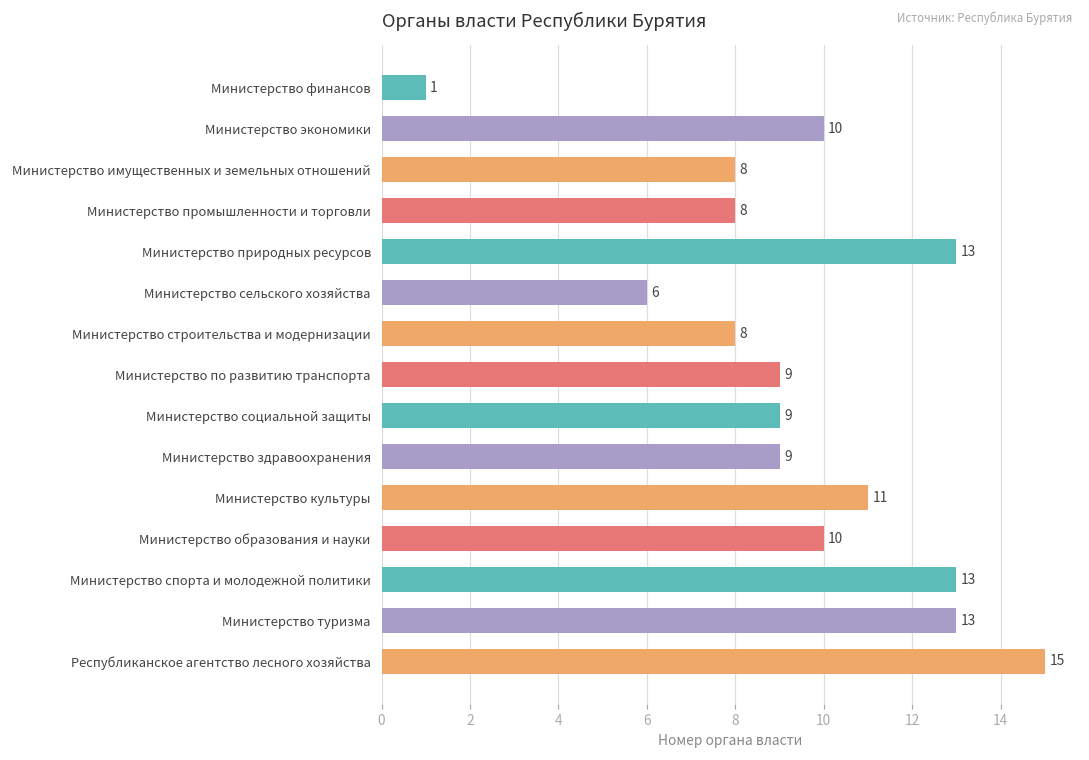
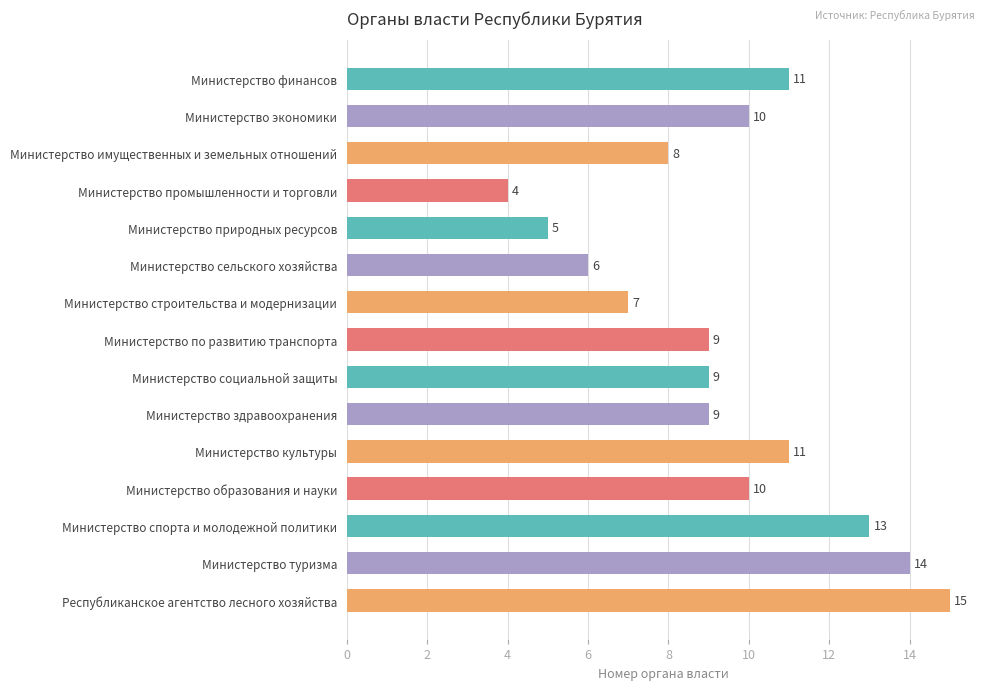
  {
-   "Министерство финансов": 1,
+   "Министерство финансов": 11,
    "Министерство экономики": 10,
    "Министерство имущественных и земельных отношений": 8,
-   "Министерство промышленности и торговли": 8,
-   "Министерство природных ресурсов": 13,
+   "Министерство промышленности и торговли": 4,
+   "Министерство природных ресурсов": 5,
    "Министерство сельского хозяйства": 6,
-   "Министерство строительства и модернизации": 8,
+   "Министерство строительства и модернизации": 7,
    "Министерство по развитию транспорта": 9,
    "Министерство социальной защиты": 9,
    "Министерство здравоохранения": 9,
    "Министерство культуры": 11,
    "Министерство образования и науки": 10,
    "Министерство спорта и молодежной политики": 13,
-   "Министерство туризма": 13,
+   "Министерство туризма": 14,
    "Республиканское агентство лесного хозяйства": 15
  }
